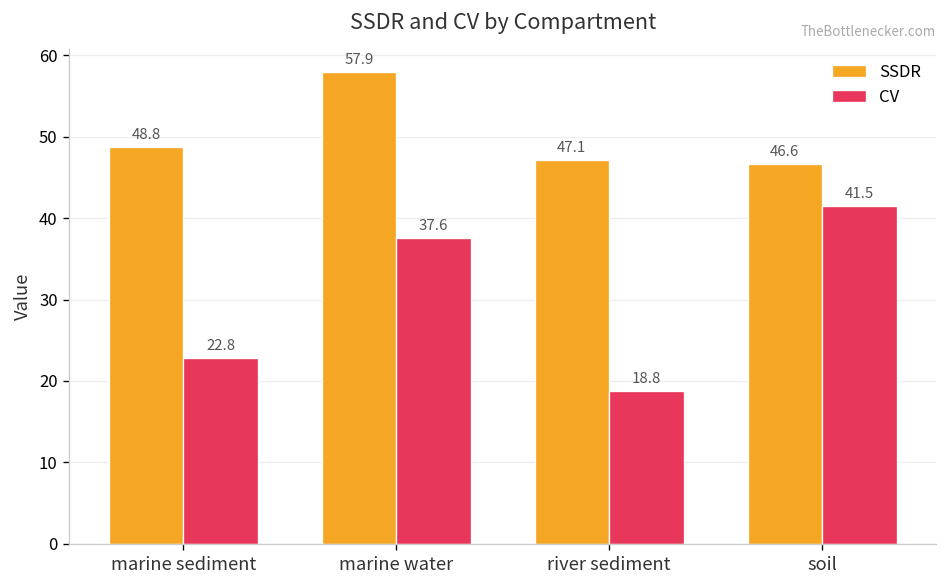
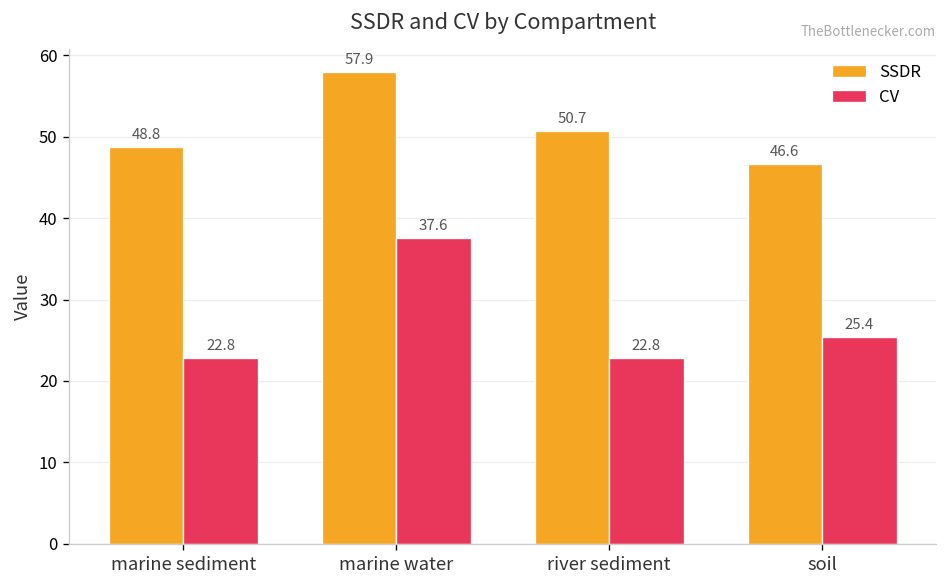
  {
    "SSDR": {
      "marine sediment": 48.8,
      "marine water": 57.9,
-     "river sediment": 47.1,
+     "river sediment": 50.7,
      "soil": 46.6
    },
    "CV": {
      "marine sediment": 22.8,
      "marine water": 37.6,
-     "river sediment": 18.8,
-     "soil": 41.5
+     "river sediment": 22.8,
+     "soil": 25.4
    }
  }
